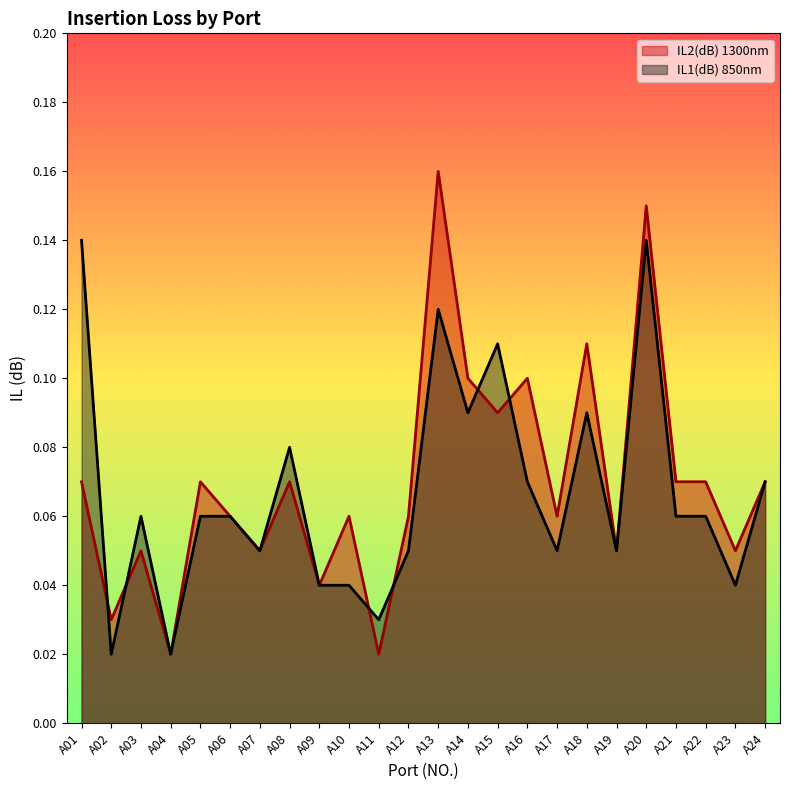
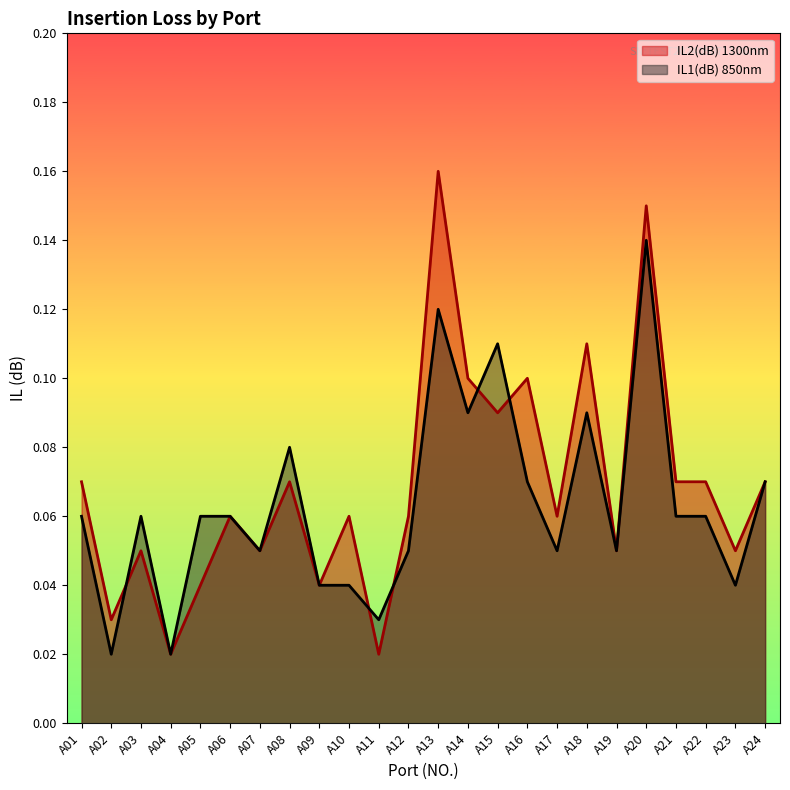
  {
    "IL2(dB) 1300nm": {
      "A01": 0.07,
      "A02": 0.03,
      "A03": 0.05,
-     "A05": 0.07,
+     "A05": 0.04,
      "A08": 0.07,
      "A10": 0.06,
      "A11": 0.02,
      "A12": 0.06,
      "A13": 0.16,
      "A14": 0.10,
      "A15": 0.09,
      "A16": 0.10,
      "A17": 0.06,
      "A18": 0.11,
      "A20": 0.15,
      "A21": 0.07,
      "A22": 0.07,
      "A23": 0.05
    },
    "IL1(dB) 850nm": {
-     "A01": 0.14,
+     "A01": 0.06,
      "A02": 0.02,
      "A03": 0.06,
      "A05": 0.06,
      "A08": 0.08,
      "A10": 0.04,
      "A11": 0.03,
      "A12": 0.05,
      "A13": 0.12,
      "A14": 0.09,
      "A15": 0.11,
      "A16": 0.07,
      "A17": 0.05,
      "A18": 0.09,
      "A20": 0.14,
      "A21": 0.06,
      "A22": 0.06,
      "A23": 0.04
    }
  }
